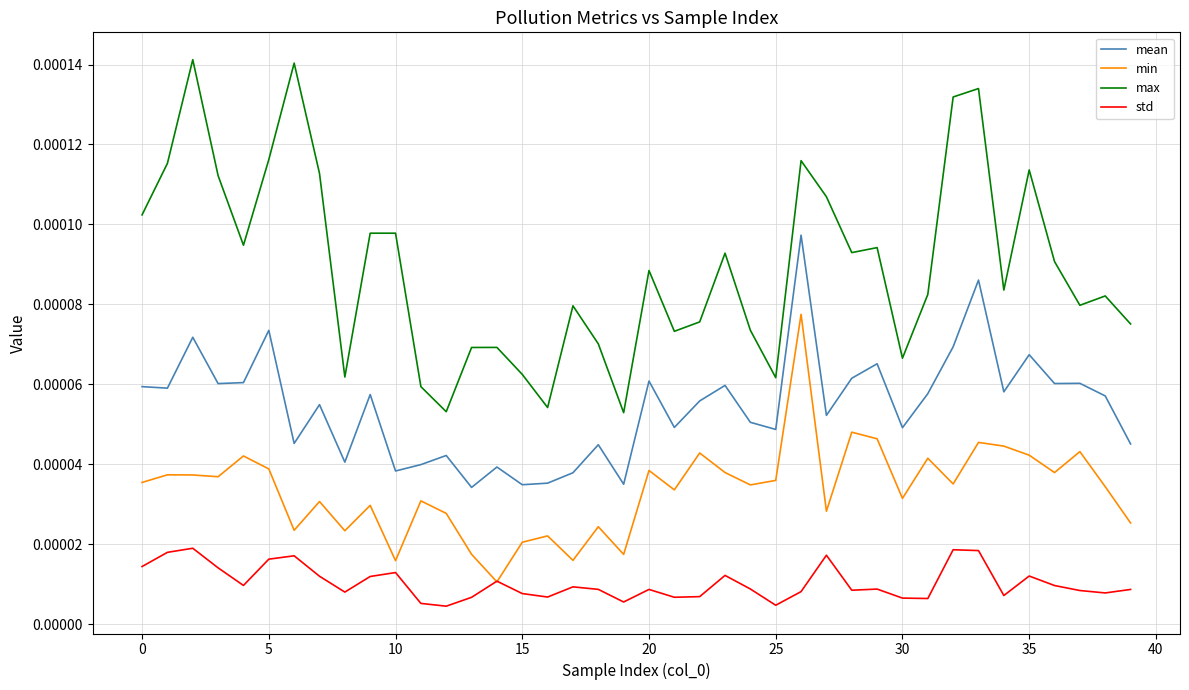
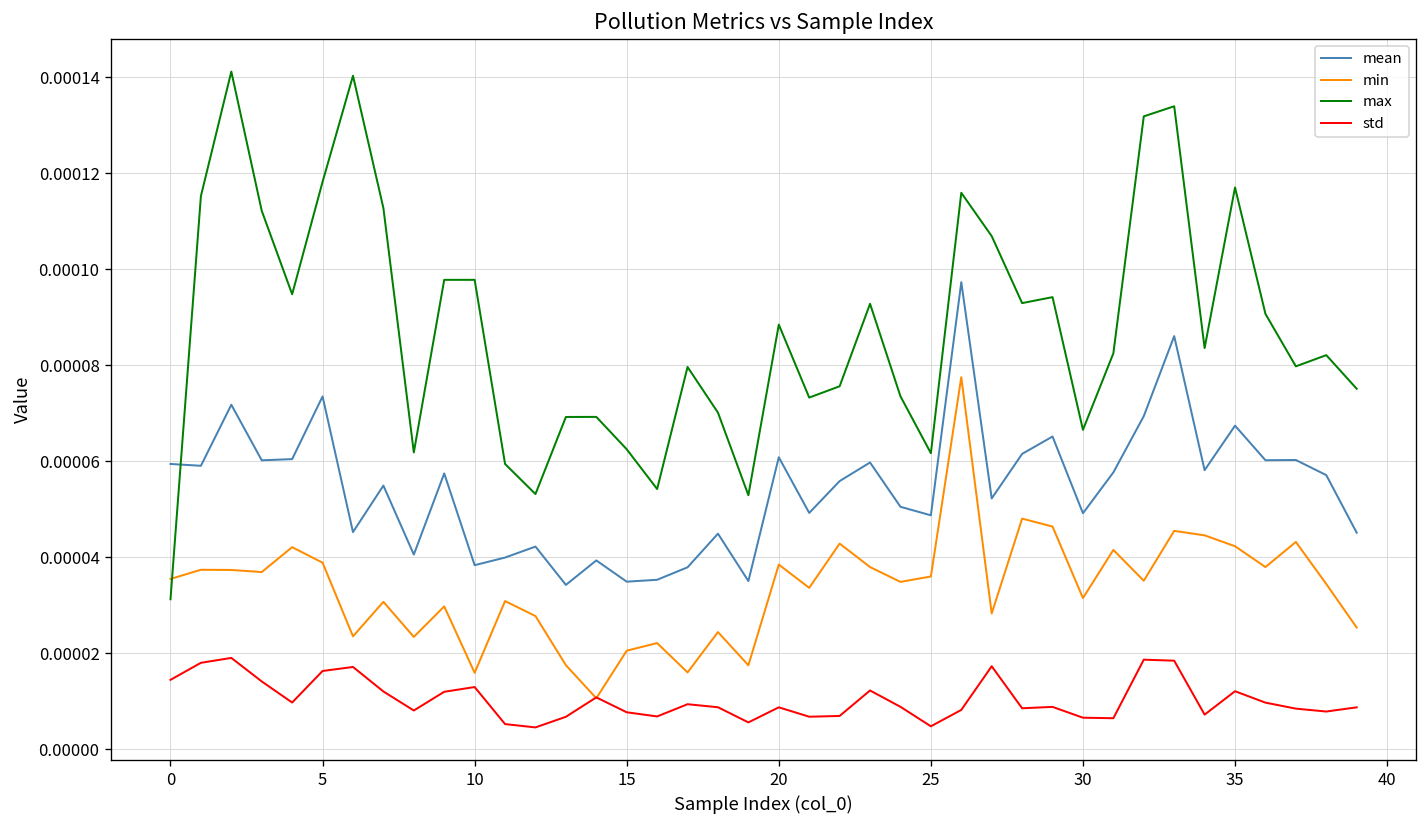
  {
    "mean": {
      "0": 0.000059,
      "5": 0.000074,
      "10": 0.000038,
      "15": 0.000035,
      "20": 0.000061,
      "25": 0.000049,
      "30": 0.000049,
      "35": 0.000067
    },
    "min": {
      "0": 0.000035,
      "5": 0.000039,
      "10": 0.000016,
      "15": 0.000021,
      "20": 0.000038,
      "25": 0.000036,
      "30": 0.000031,
      "35": 0.000042
    },
    "max": {
-     "0": 0.000102,
-     "5": 0.000116,
+     "0": 0.000031,
+     "5": 0.000118,
      "10": 0.000098,
      "15": 0.000062,
      "20": 0.000088,
      "25": 0.000062,
      "30": 0.000067,
-     "35": 0.000114
+     "35": 0.000117
    },
    "std": {
      "0": 0.000014,
      "5": 0.000016,
      "10": 0.000013,
      "15": 0.000008,
      "20": 0.000009,
      "25": 0.000005,
      "30": 0.000007,
      "35": 0.000012
    }
  }
